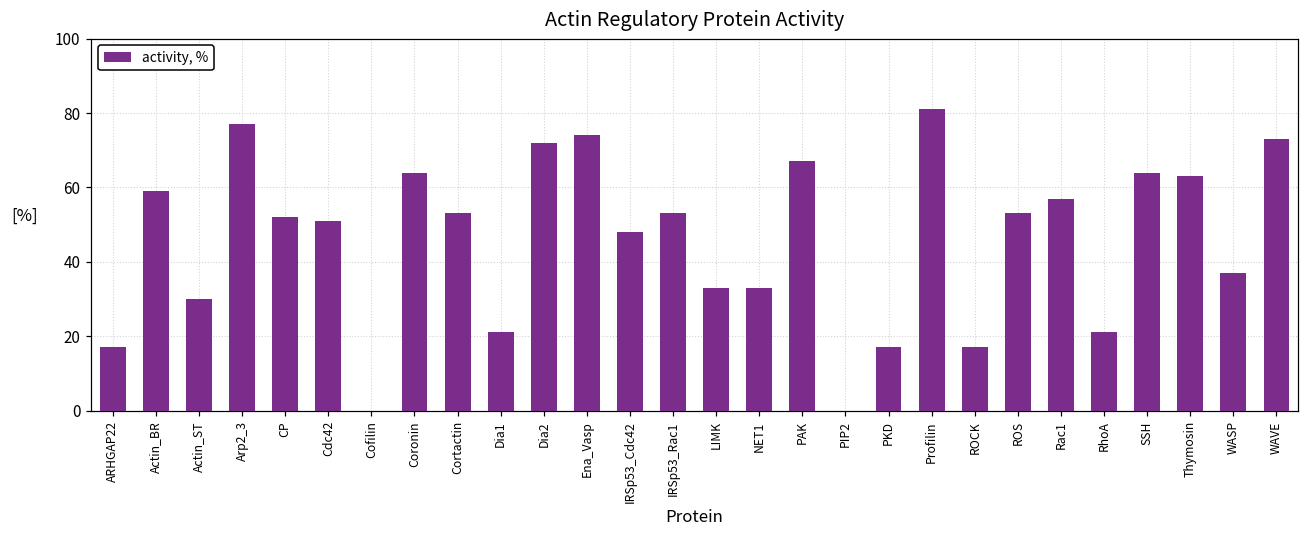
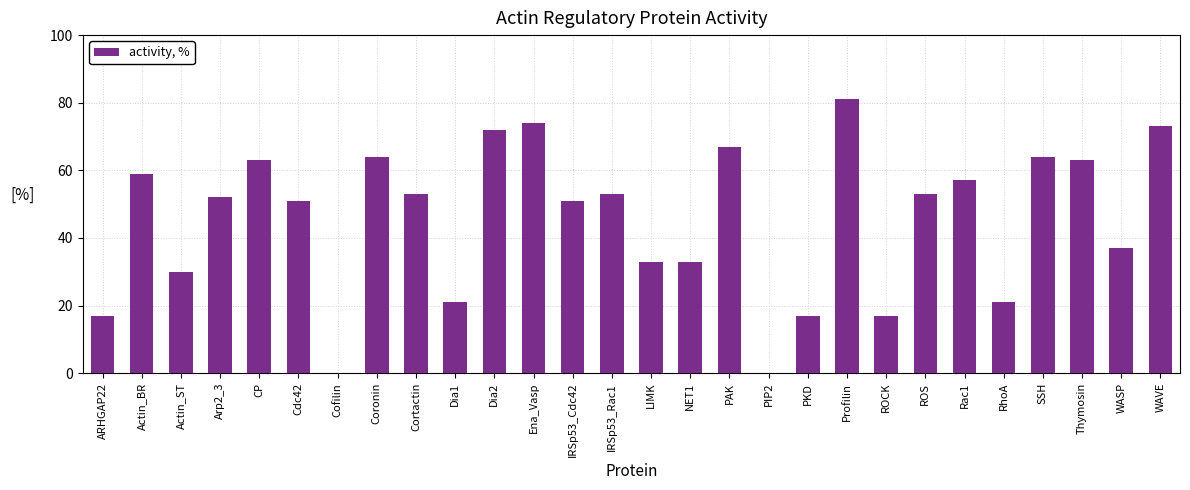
  {
    "ARHGAP22": 17,
    "Actin_BR": 59,
    "Actin_ST": 30,
-   "Arp2_3": 77,
-   "CP": 52,
+   "Arp2_3": 52,
+   "CP": 63,
    "Cdc42": 51,
    "Cofilin": 0,
    "Coronin": 64,
    "Cortactin": 53,
    "Dia1": 21,
    "Dia2": 72,
    "Ena_Vasp": 74,
-   "IRSp53_Cdc42": 48,
+   "IRSp53_Cdc42": 51,
    "IRSp53_Rac1": 53,
    "LIMK": 33,
    "NET1": 33,
    "PAK": 67,
    "PIP2": 0,
    "PKD": 17,
    "Profilin": 81,
    "ROCK": 17,
    "ROS": 53,
    "Rac1": 57,
    "RhoA": 21,
    "SSH": 64,
    "Thymosin": 63,
    "WASP": 37,
    "WAVE": 73
  }
